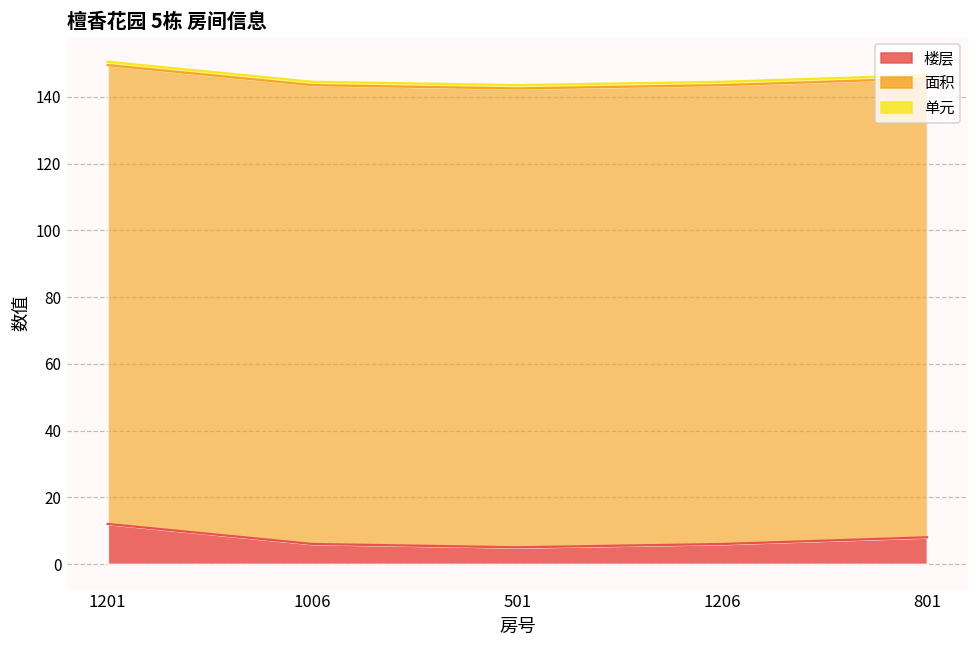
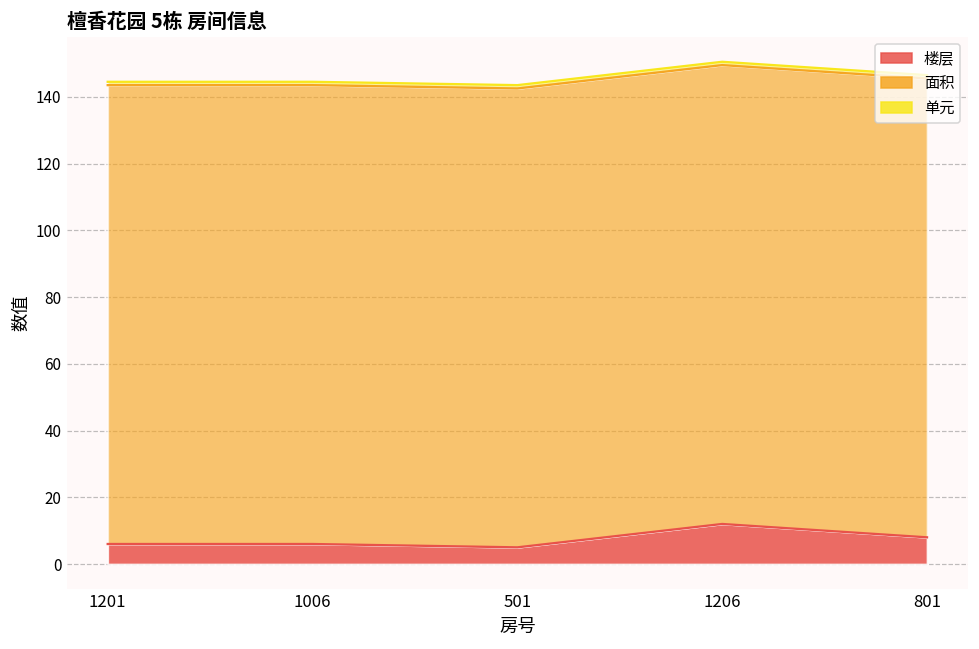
  {
    "楼层": {
-     "1201": 12,
+     "1201": 6,
      "1006": 6,
      "501": 5,
-     "1206": 6,
+     "1206": 12,
      "801": 8
    },
    "面积": {
      "1201": 137,
      "1006": 137,
      "501": 137,
      "1206": 137
    },
    "单元": {
      "1201": 1,
      "1006": 1,
      "501": 1,
      "1206": 1
    }
  }
